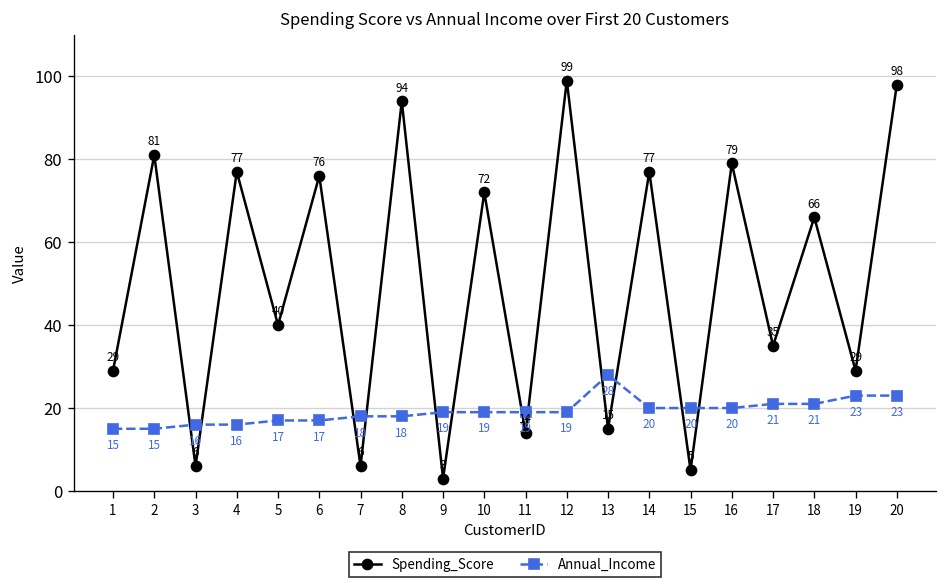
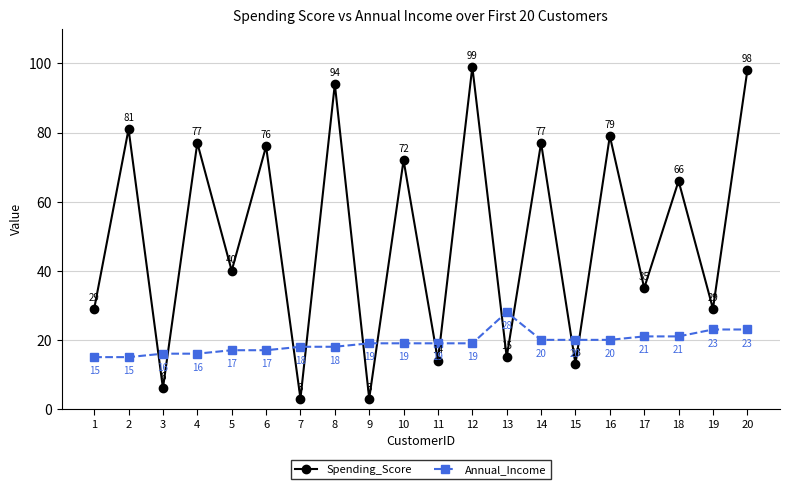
  {
    "Spending_Score": {
      "1": 29,
      "2": 81,
      "4": 77,
      "5": 40,
      "6": 76,
-     "7": 6,
+     "7": 3,
      "8": 94,
      "10": 72,
      "12": 99,
      "13": 15,
      "14": 77,
-     "15": 5,
+     "15": 13,
      "16": 79,
      "17": 35,
      "18": 66,
      "19": 29,
      "20": 98
    },
    "Annual_Income": {
      "1": 15,
      "2": 15,
      "3": 16,
      "4": 16,
      "5": 17,
      "6": 17,
      "7": 18,
      "8": 18,
      "9": 19,
      "10": 19,
      "12": 19,
      "13": 28,
      "14": 20,
      "15": 20,
      "16": 20,
      "17": 21,
      "18": 21,
      "19": 23,
      "20": 23
    }
  }
